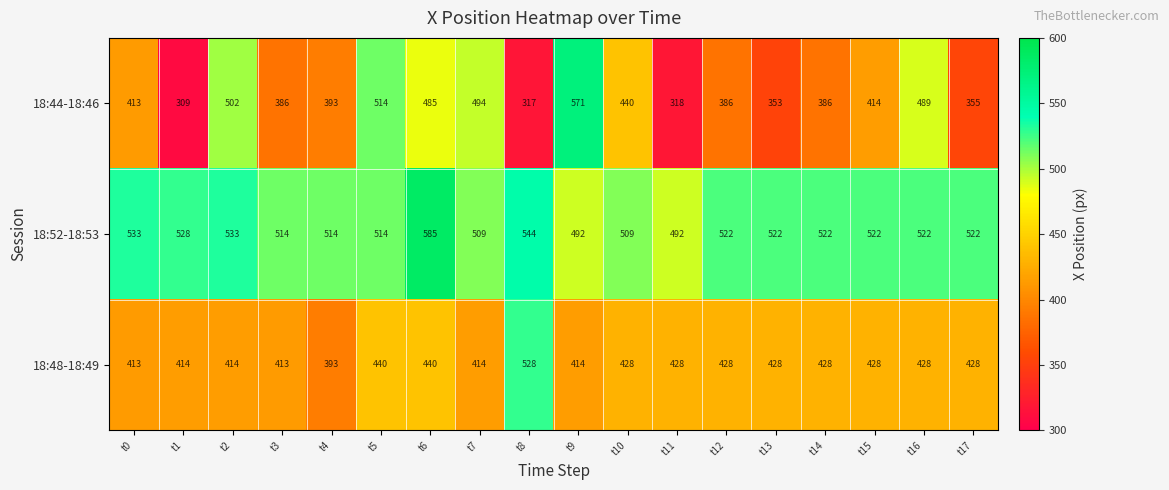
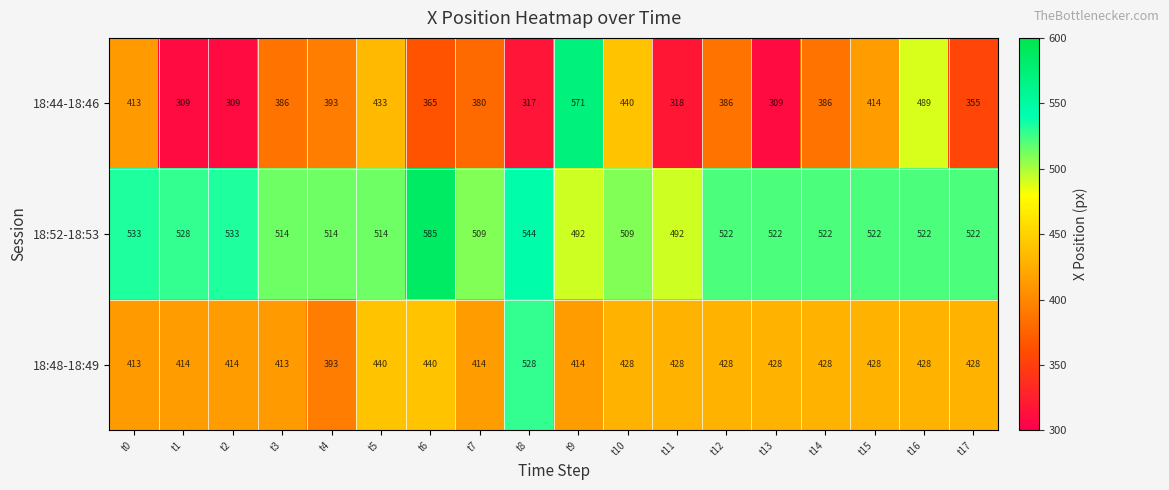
  {
    "18:44-18:46": {
      "t0": 413,
      "t1": 309,
-     "t2": 502,
+     "t2": 309,
      "t3": 386,
      "t4": 393,
-     "t5": 514,
-     "t6": 485,
-     "t7": 494,
+     "t5": 433,
+     "t6": 365,
+     "t7": 380,
      "t8": 317,
      "t9": 571,
      "t10": 440,
      "t11": 318,
      "t12": 386,
-     "t13": 353,
+     "t13": 309,
      "t14": 386,
      "t15": 414,
      "t16": 489,
      "t17": 355
    },
    "18:52-18:53": {
      "t0": 533,
      "t1": 528,
      "t2": 533,
      "t3": 514,
      "t4": 514,
      "t5": 514,
      "t6": 585,
      "t7": 509,
      "t8": 544,
      "t9": 492,
      "t10": 509,
      "t11": 492,
      "t12": 522,
      "t13": 522,
      "t14": 522,
      "t15": 522,
      "t16": 522,
      "t17": 522
    },
    "18:48-18:49": {
      "t0": 413,
      "t1": 414,
      "t2": 414,
      "t3": 413,
      "t4": 393,
      "t5": 440,
      "t6": 440,
      "t7": 414,
      "t8": 528,
      "t9": 414,
      "t10": 428,
      "t11": 428,
      "t12": 428,
      "t13": 428,
      "t14": 428,
      "t15": 428,
      "t16": 428,
      "t17": 428
    }
  }
